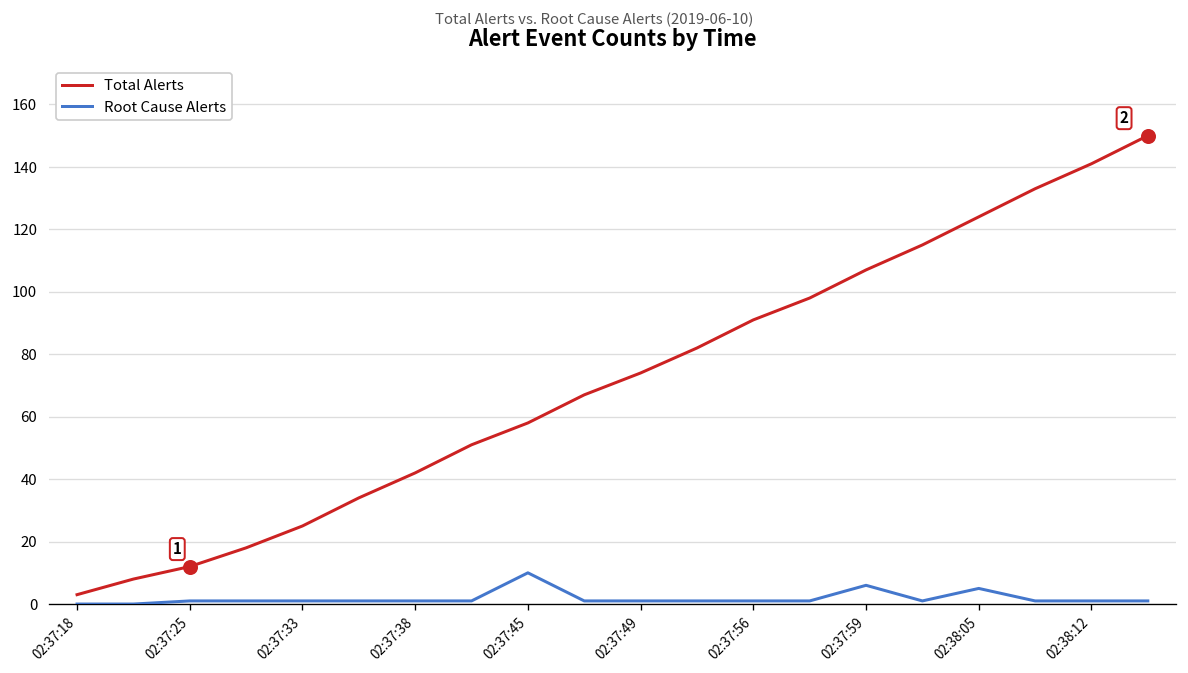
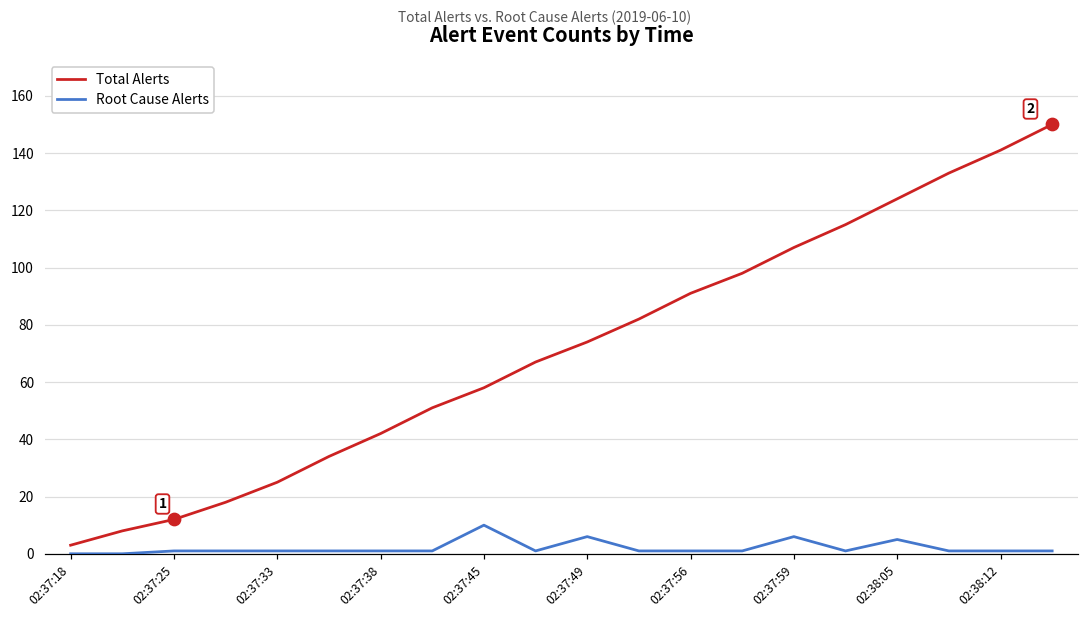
  {
    "Root Cause Alerts": {
      "02:37:18": 0,
      "02:37:25": 1,
      "02:37:33": 1,
      "02:37:38": 1,
      "02:37:45": 10,
-     "02:37:49": 1,
+     "02:37:49": 6,
      "02:37:56": 1,
      "02:37:59": 6,
      "02:38:05": 5,
      "02:38:12": 1
    }
  }
